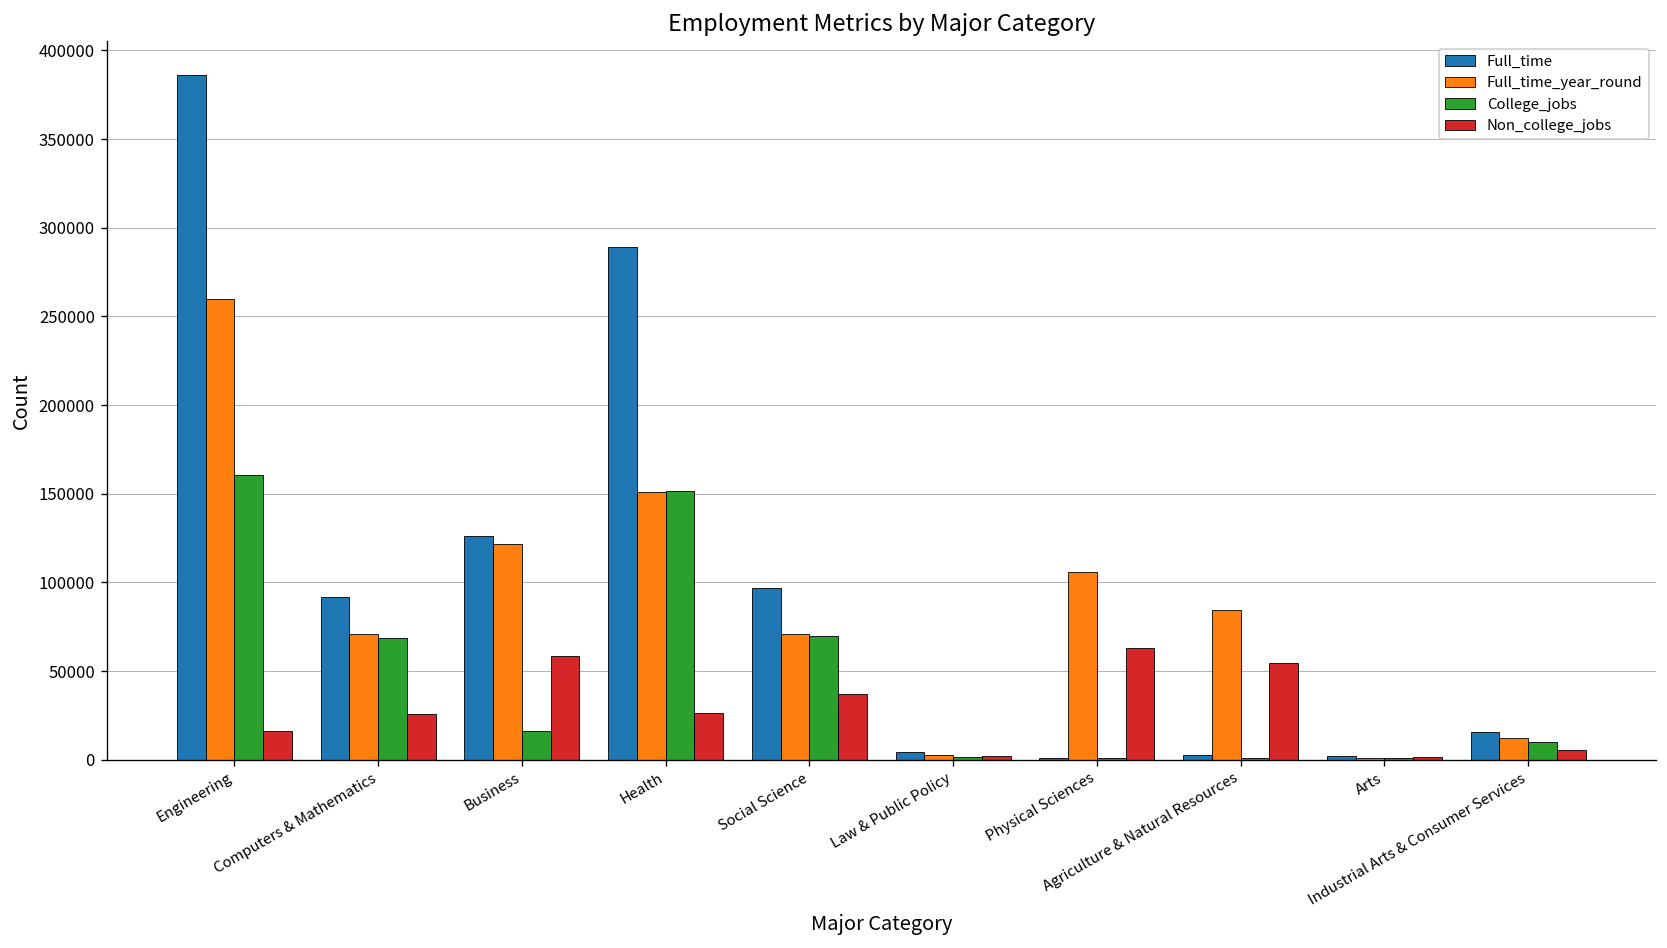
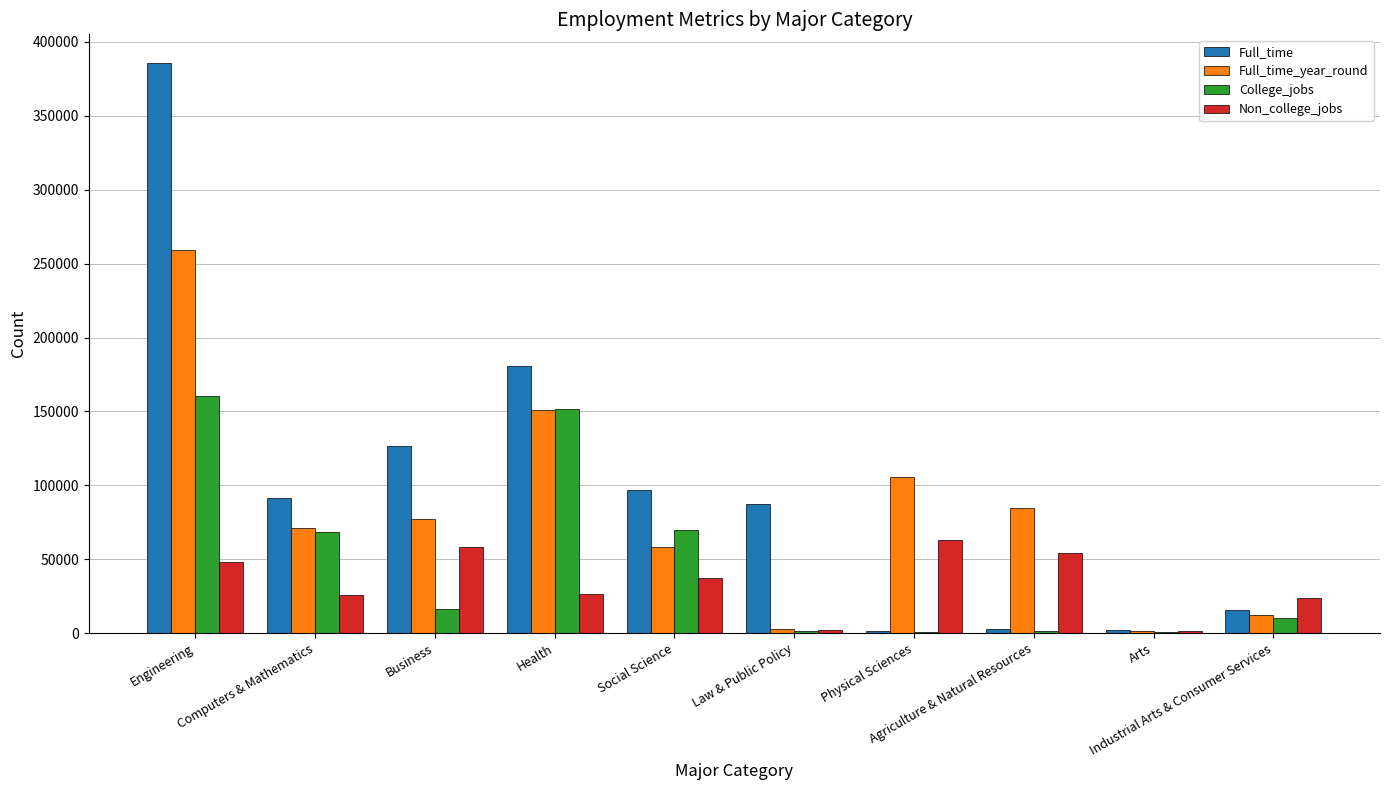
  {
    "Full_time": {
      "Engineering": 386000,
      "Computers & Mathematics": 91000,
      "Business": 126000,
-     "Health": 289000,
+     "Health": 181000,
      "Social Science": 97000,
-     "Law & Public Policy": 4000,
+     "Law & Public Policy": 88000,
      "Agriculture & Natural Resources": 3000,
      "Arts": 2000,
      "Industrial Arts & Consumer Services": 16000
    },
    "Full_time_year_round": {
      "Engineering": 260000,
      "Computers & Mathematics": 71000,
-     "Business": 122000,
+     "Business": 77000,
      "Health": 151000,
-     "Social Science": 71000,
+     "Social Science": 58000,
      "Law & Public Policy": 3000,
      "Physical Sciences": 106000,
      "Agriculture & Natural Resources": 84000,
      "Industrial Arts & Consumer Services": 12000
    },
    "College_jobs": {
      "Engineering": 160000,
      "Computers & Mathematics": 69000,
      "Business": 16000,
      "Health": 152000,
      "Social Science": 70000,
      "Industrial Arts & Consumer Services": 10000
    },
    "Non_college_jobs": {
-     "Engineering": 16000,
+     "Engineering": 48000,
      "Computers & Mathematics": 26000,
      "Business": 58000,
      "Health": 26000,
      "Social Science": 37000,
      "Law & Public Policy": 2000,
      "Physical Sciences": 63000,
      "Agriculture & Natural Resources": 54000,
      "Arts": 2000,
-     "Industrial Arts & Consumer Services": 5000
+     "Industrial Arts & Consumer Services": 24000
    }
  }
